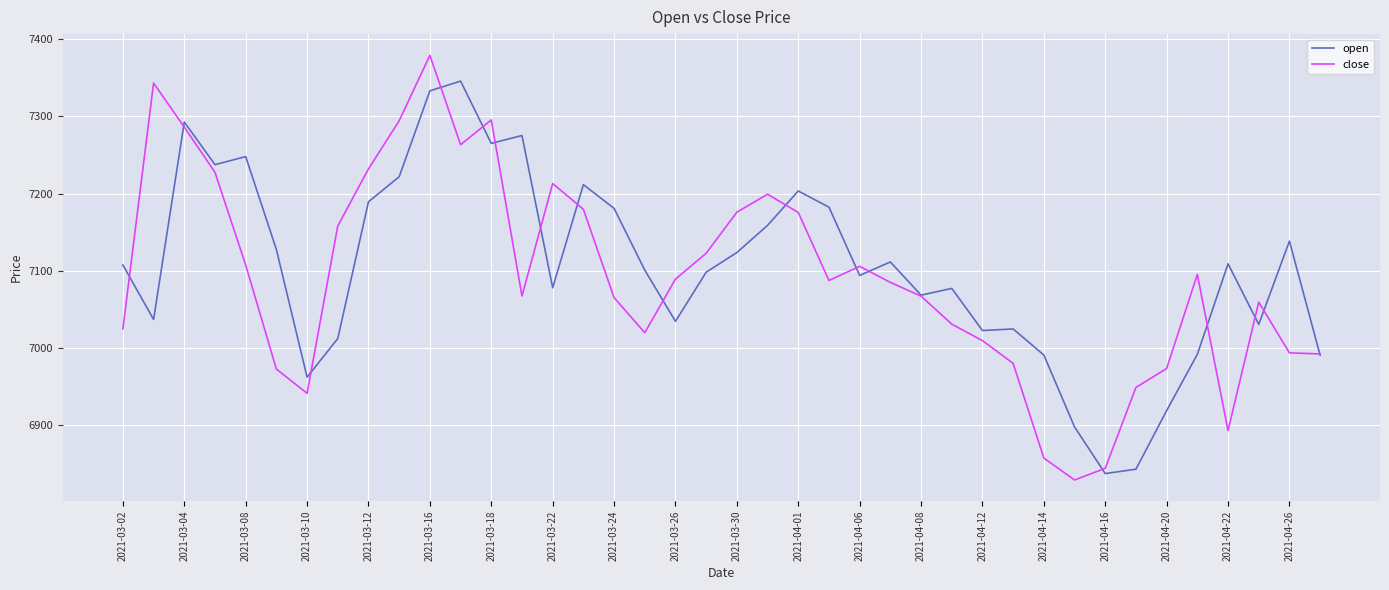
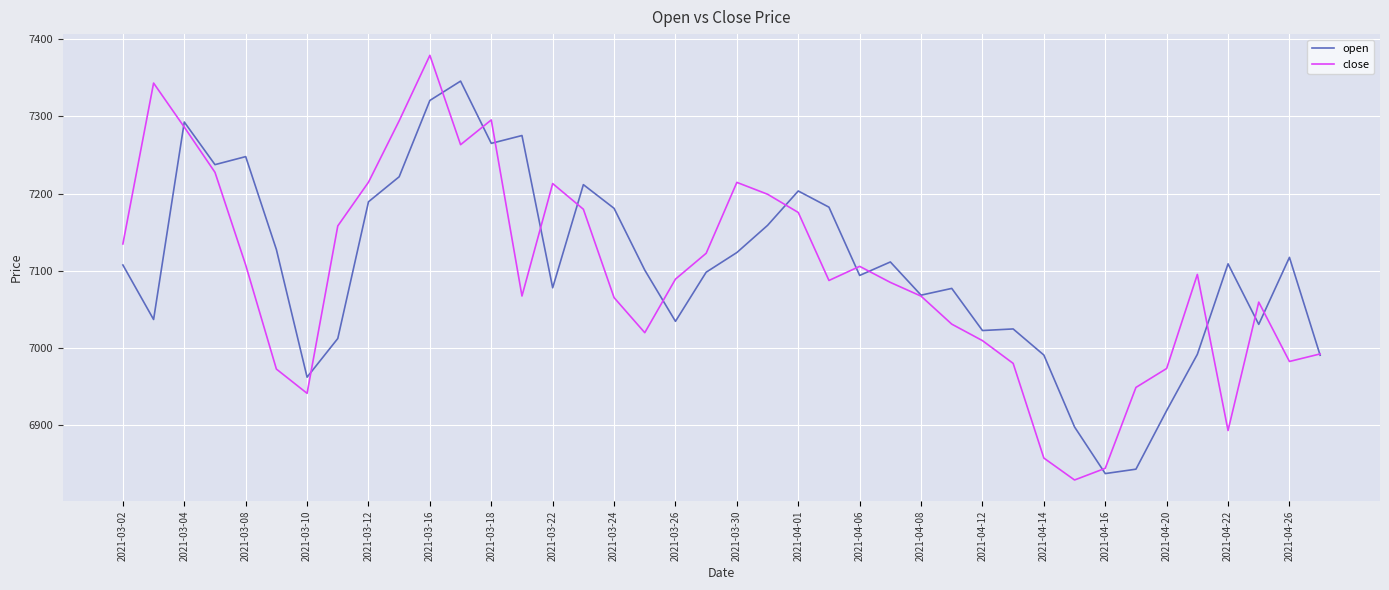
  {
    "open": {
      "2021-03-02": 7110,
      "2021-03-04": 7290,
      "2021-03-08": 7250,
      "2021-03-10": 6960,
      "2021-03-12": 7190,
-     "2021-03-16": 7330,
+     "2021-03-16": 7320,
      "2021-03-18": 7270,
      "2021-03-22": 7080,
      "2021-03-24": 7180,
      "2021-03-26": 7030,
      "2021-03-30": 7120,
      "2021-04-01": 7200,
      "2021-04-06": 7090,
      "2021-04-12": 7020,
      "2021-04-14": 6990,
      "2021-04-16": 6840,
      "2021-04-20": 6920,
      "2021-04-22": 7110,
-     "2021-04-26": 7140
+     "2021-04-26": 7120
    },
    "close": {
-     "2021-03-02": 7030,
+     "2021-03-02": 7130,
      "2021-03-04": 7290,
      "2021-03-08": 7110,
      "2021-03-10": 6940,
-     "2021-03-12": 7230,
+     "2021-03-12": 7210,
      "2021-03-16": 7380,
      "2021-03-18": 7300,
      "2021-03-22": 7210,
      "2021-03-24": 7070,
      "2021-03-26": 7090,
-     "2021-03-30": 7180,
+     "2021-03-30": 7210,
      "2021-04-01": 7180,
      "2021-04-06": 7110,
      "2021-04-12": 7010,
      "2021-04-14": 6860,
      "2021-04-16": 6840,
      "2021-04-20": 6970,
      "2021-04-22": 6890,
-     "2021-04-26": 6990
+     "2021-04-26": 6980
    }
  }
